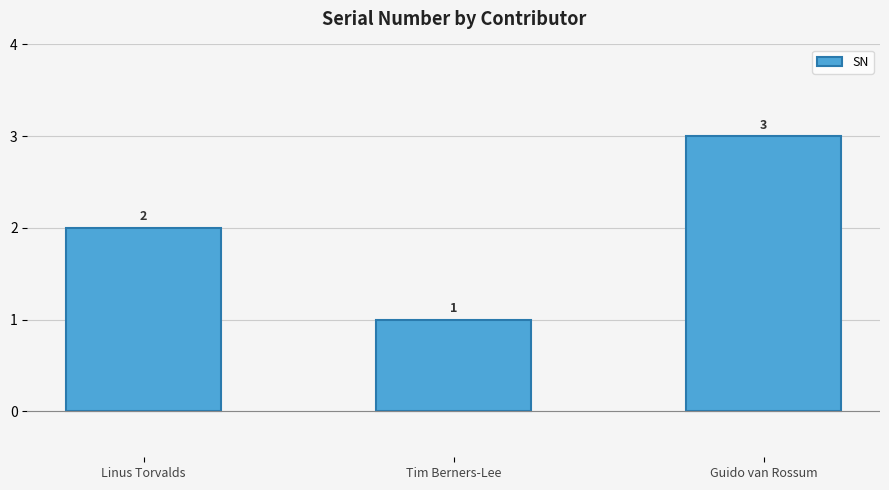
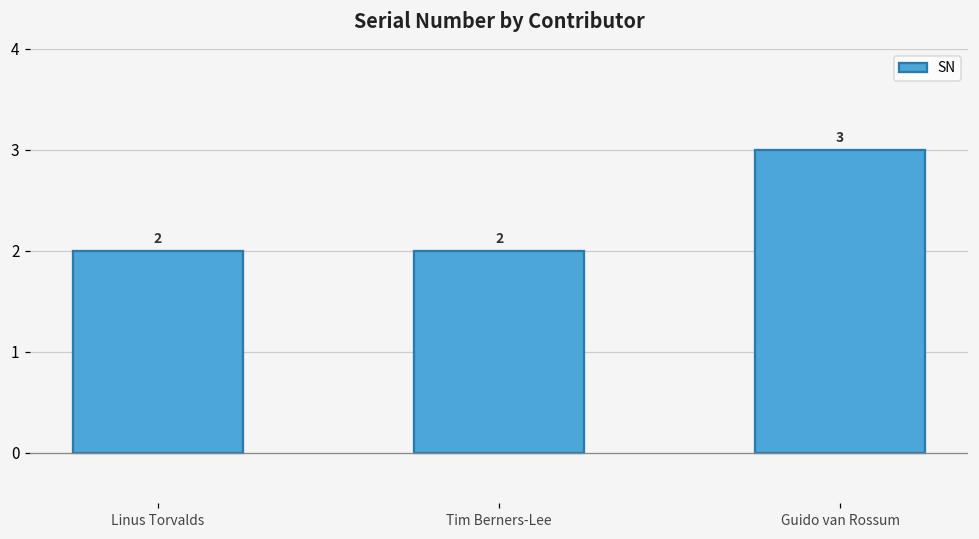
  {
    "Linus Torvalds": 2,
-   "Tim Berners-Lee": 1,
+   "Tim Berners-Lee": 2,
    "Guido van Rossum": 3
  }
